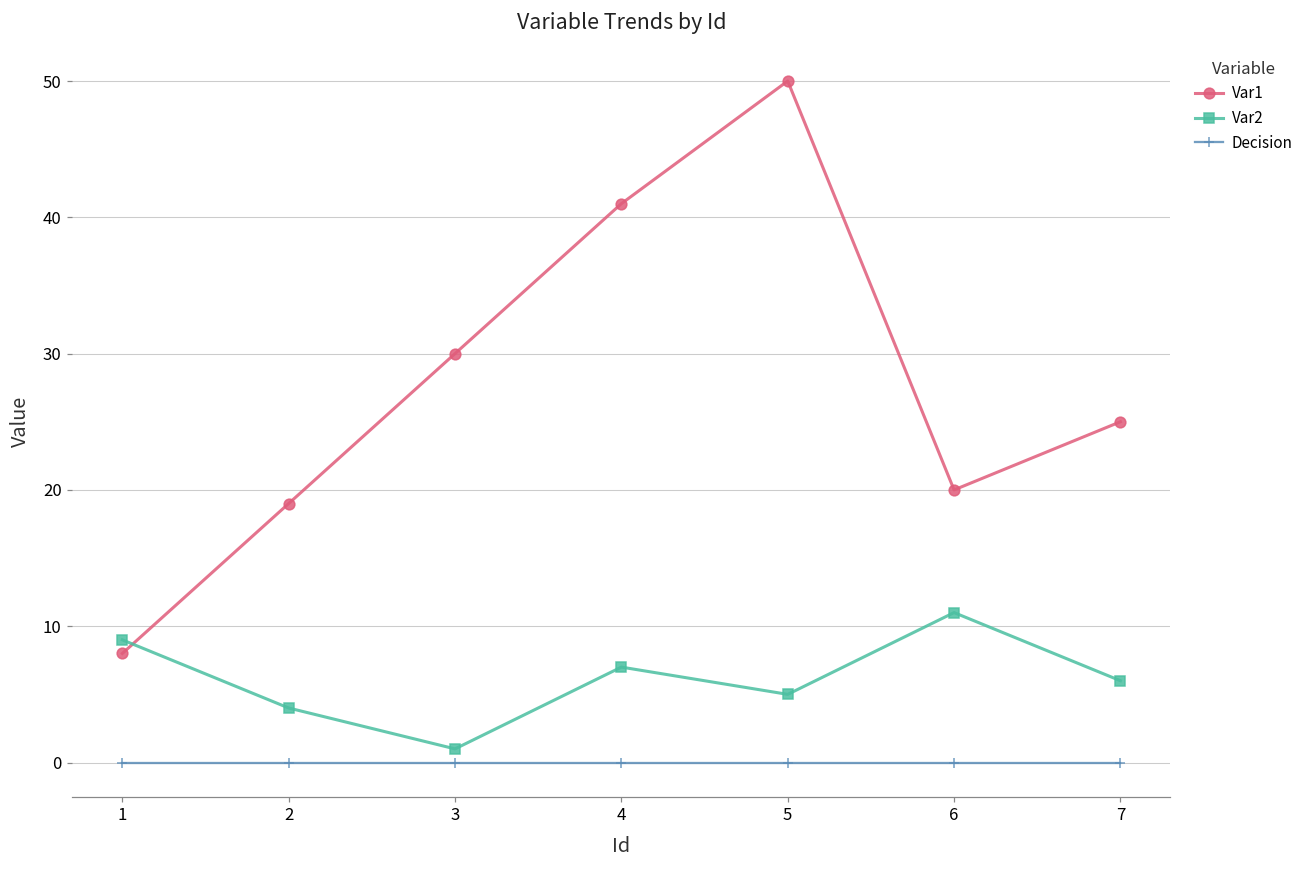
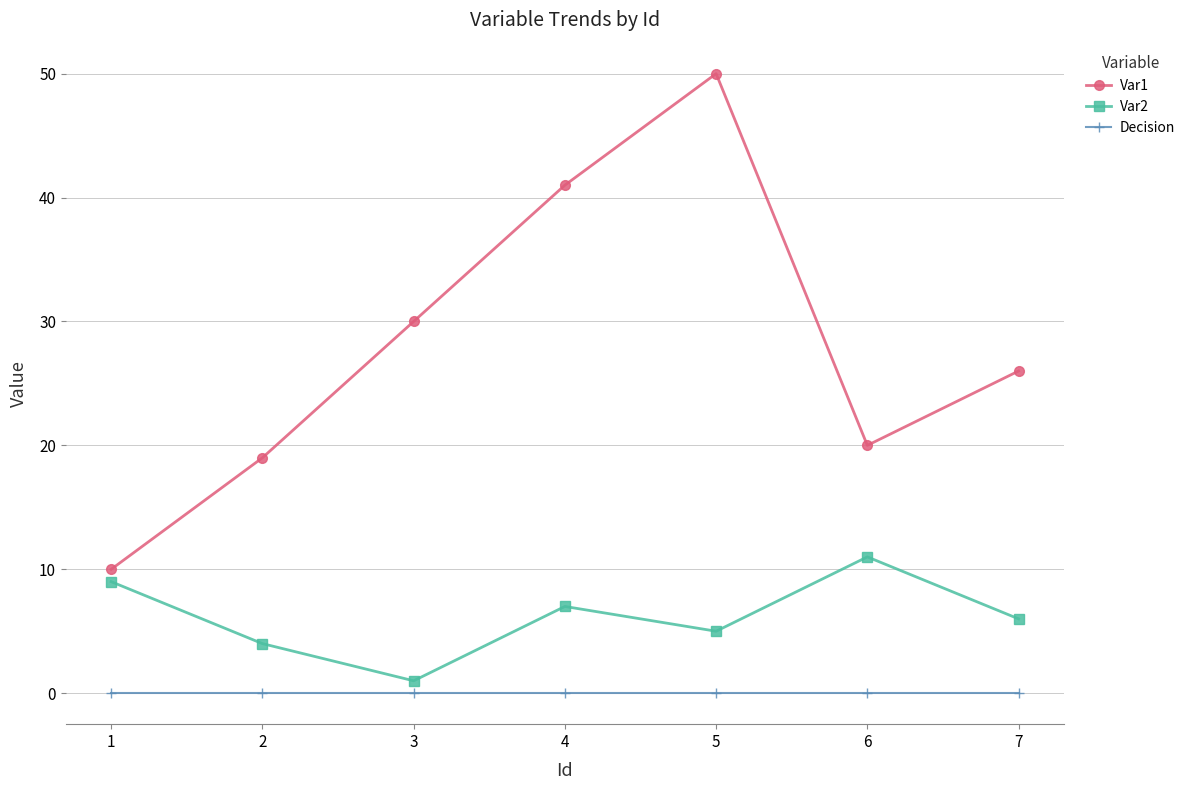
  {
    "Var1": {
-     "1": 8,
+     "1": 10,
      "2": 19,
      "3": 30,
      "4": 41,
      "5": 50,
      "6": 20,
-     "7": 25
+     "7": 26
    }
  }
